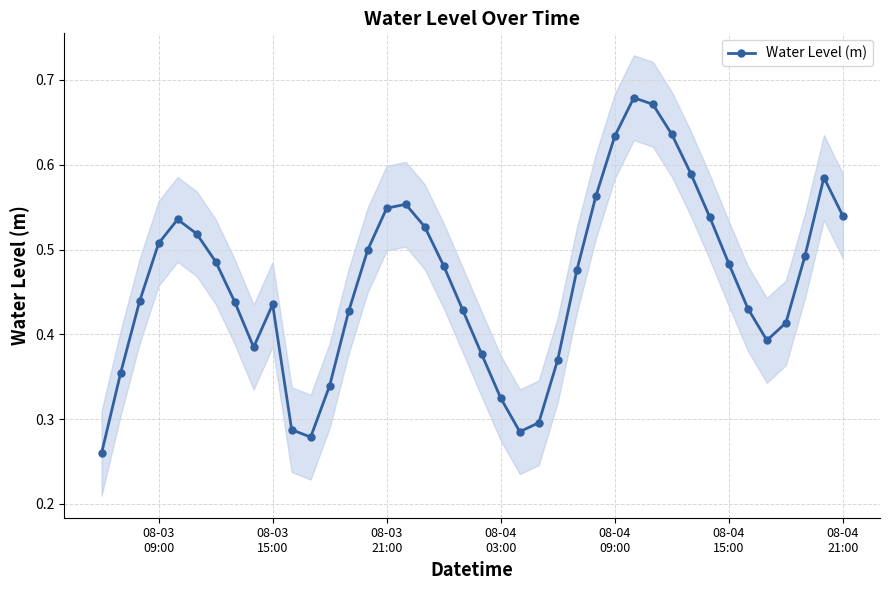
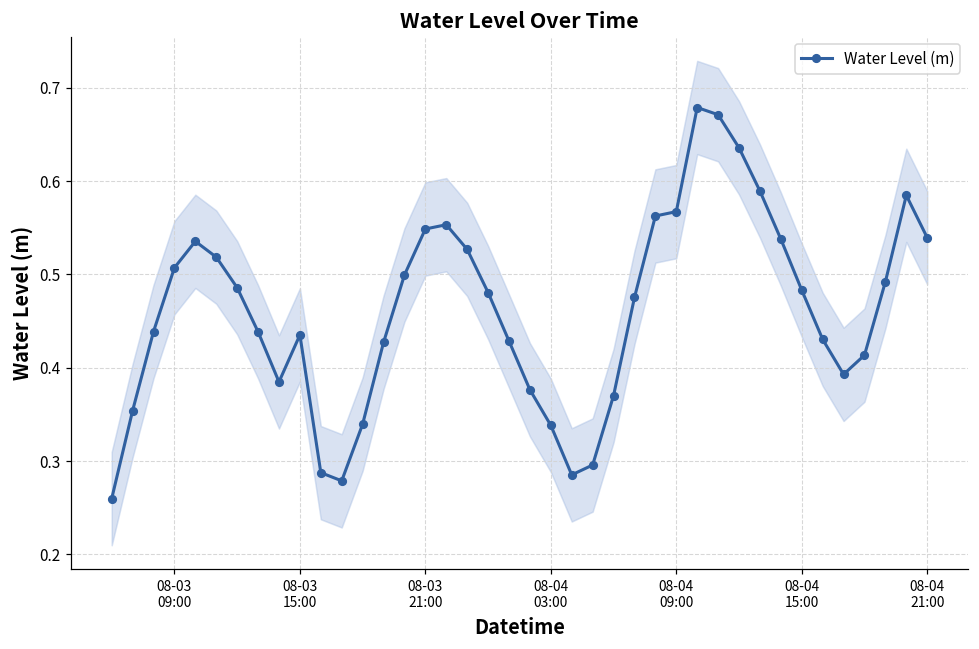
  {
    "Water Level (m)": {
      "08-03 09:00": 0.51,
      "08-03 15:00": 0.44,
      "08-03 21:00": 0.55,
-     "08-04 03:00": 0.32,
-     "08-04 09:00": 0.63,
+     "08-04 03:00": 0.34,
+     "08-04 09:00": 0.57,
      "08-04 15:00": 0.48,
      "08-04 21:00": 0.54
    }
  }
